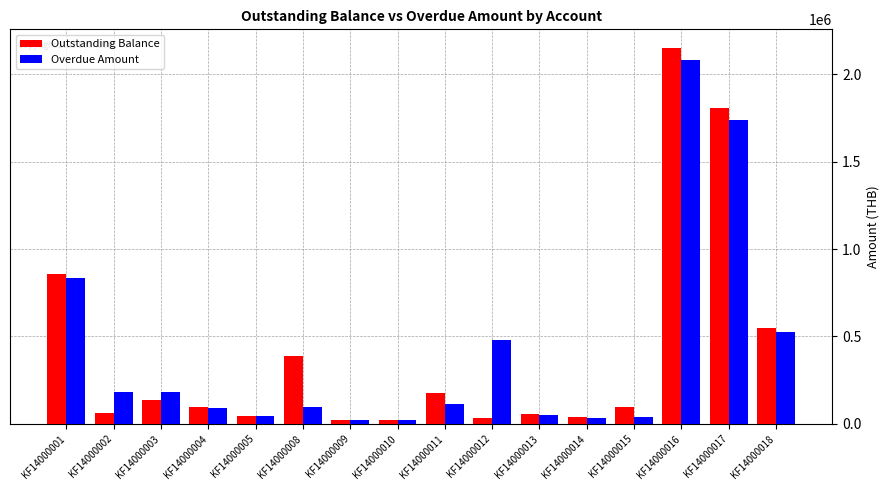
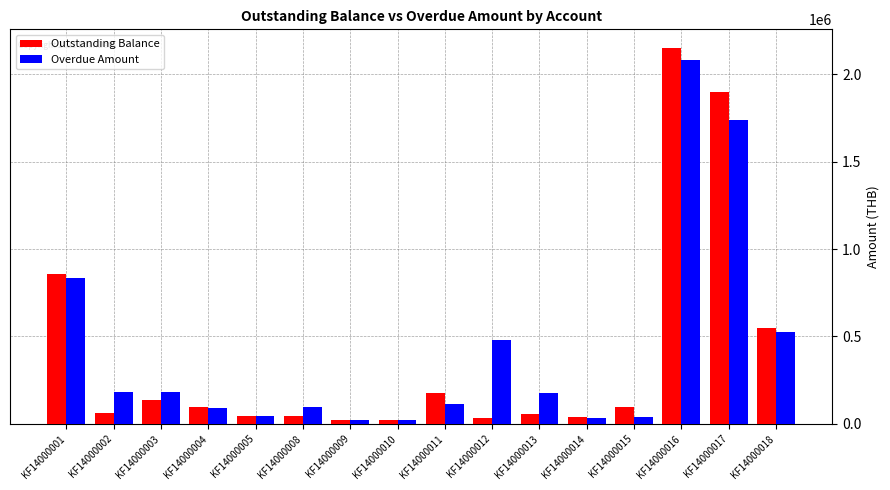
  {
    "Outstanding Balance": {
      "KF14000001": 860000,
      "KF14000002": 60000,
      "KF14000003": 140000,
      "KF14000004": 100000,
      "KF14000005": 50000,
-     "KF14000008": 390000,
+     "KF14000008": 40000,
      "KF14000009": 20000,
      "KF14000010": 20000,
      "KF14000011": 180000,
      "KF14000012": 30000,
      "KF14000013": 60000,
      "KF14000014": 40000,
      "KF14000015": 100000,
      "KF14000016": 2150000,
-     "KF14000017": 1810000,
+     "KF14000017": 1900000,
      "KF14000018": 550000
    },
    "Overdue Amount": {
      "KF14000001": 840000,
      "KF14000002": 180000,
      "KF14000003": 180000,
      "KF14000004": 90000,
      "KF14000005": 40000,
      "KF14000008": 100000,
      "KF14000009": 20000,
      "KF14000010": 20000,
      "KF14000011": 120000,
      "KF14000012": 480000,
-     "KF14000013": 50000,
+     "KF14000013": 180000,
      "KF14000014": 30000,
      "KF14000015": 40000,
      "KF14000016": 2080000,
      "KF14000017": 1740000,
      "KF14000018": 530000
    }
  }
